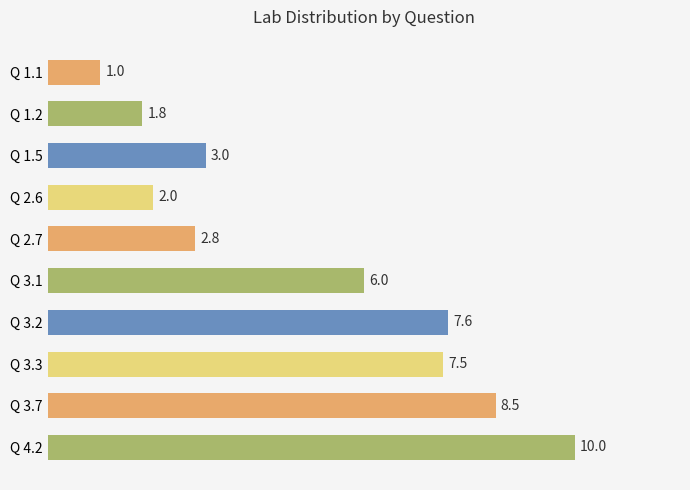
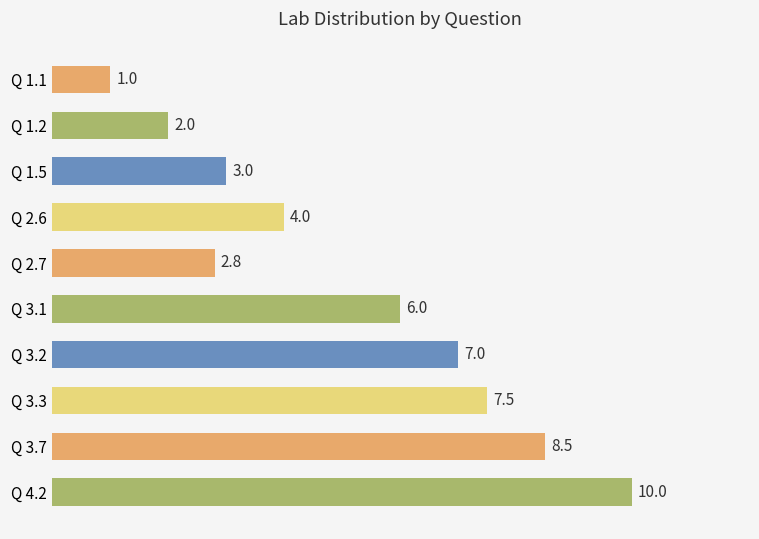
  {
    "Q 1.1": 1.0,
-   "Q 1.2": 1.8,
+   "Q 1.2": 2.0,
    "Q 1.5": 3.0,
-   "Q 2.6": 2.0,
+   "Q 2.6": 4.0,
    "Q 2.7": 2.8,
    "Q 3.1": 6.0,
-   "Q 3.2": 7.6,
+   "Q 3.2": 7.0,
    "Q 3.3": 7.5,
    "Q 3.7": 8.5,
    "Q 4.2": 10.0
  }
